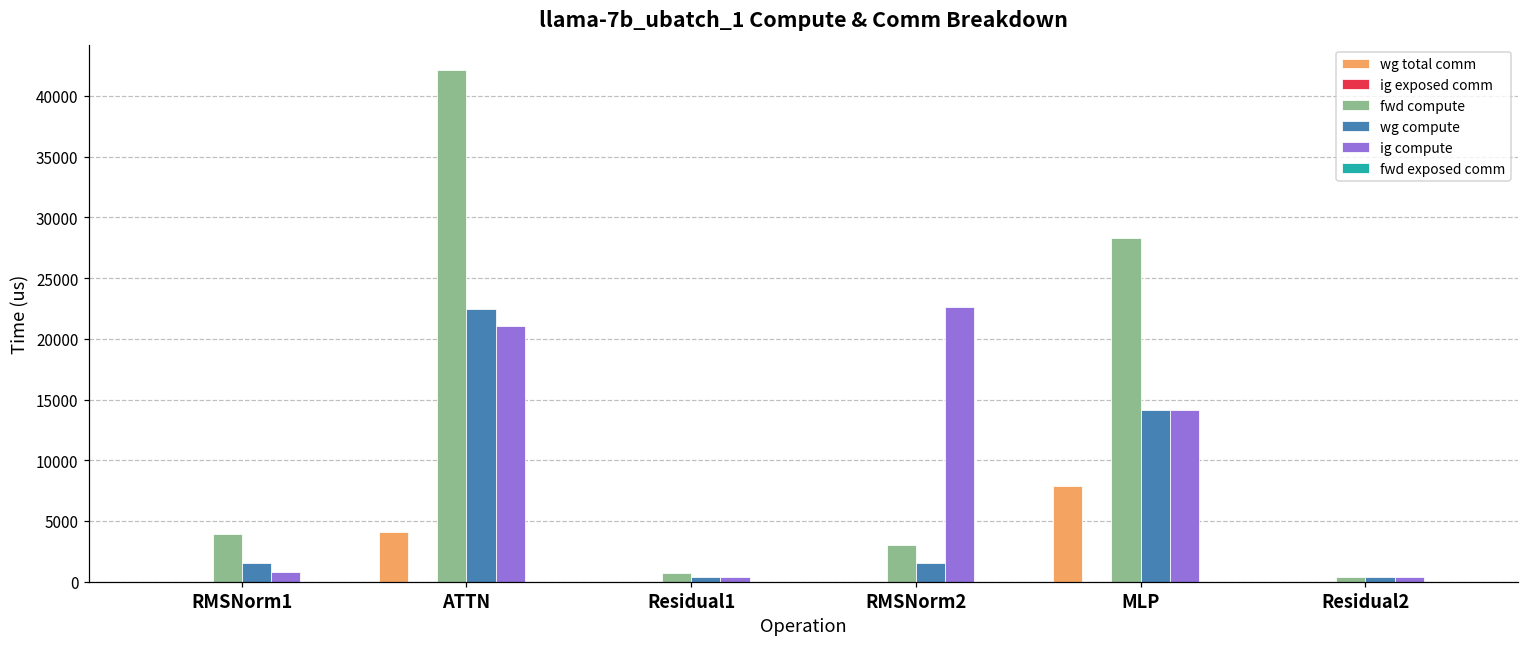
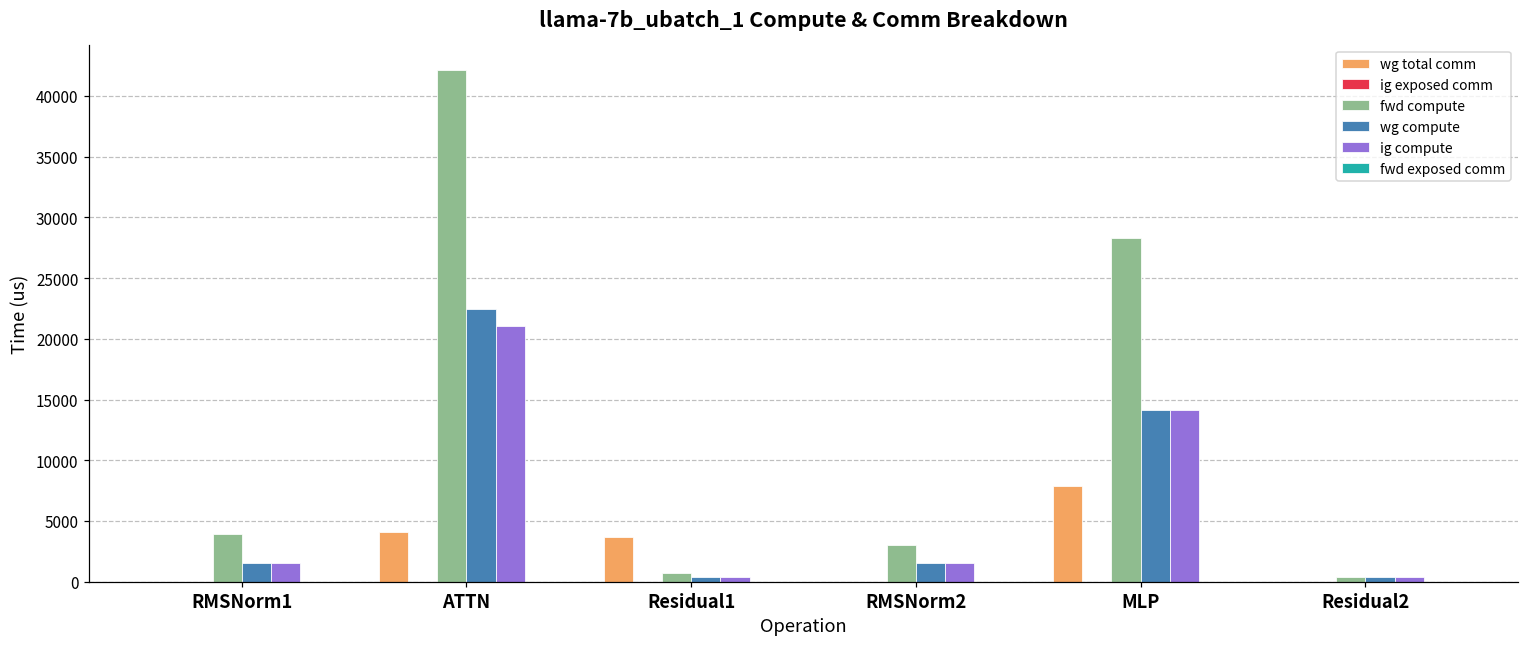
  {
    "wg total comm": {
      "RMSNorm1": 0,
      "ATTN": 4100,
-     "Residual1": 0,
+     "Residual1": 3700,
      "RMSNorm2": 0,
      "MLP": 7900,
      "Residual2": 0
    },
    "ig exposed comm": {
      "RMSNorm1": 0,
      "ATTN": 0,
      "Residual1": 0,
      "RMSNorm2": 0,
      "MLP": 0,
      "Residual2": 0
    },
    "fwd compute": {
      "RMSNorm1": 3900,
      "ATTN": 42100,
      "Residual1": 700,
      "RMSNorm2": 3000,
      "MLP": 28300,
      "Residual2": 400
    },
    "wg compute": {
      "RMSNorm1": 1500,
      "ATTN": 22400,
      "Residual1": 400,
      "RMSNorm2": 1500,
      "MLP": 14100,
      "Residual2": 400
    },
    "ig compute": {
-     "RMSNorm1": 800,
+     "RMSNorm1": 1500,
      "ATTN": 21000,
      "Residual1": 400,
-     "RMSNorm2": 22600,
+     "RMSNorm2": 1500,
      "MLP": 14100,
      "Residual2": 400
    },
    "fwd exposed comm": {
      "RMSNorm1": 0,
      "ATTN": 0,
      "Residual1": 0,
      "RMSNorm2": 0,
      "MLP": 0,
      "Residual2": 0
    }
  }
